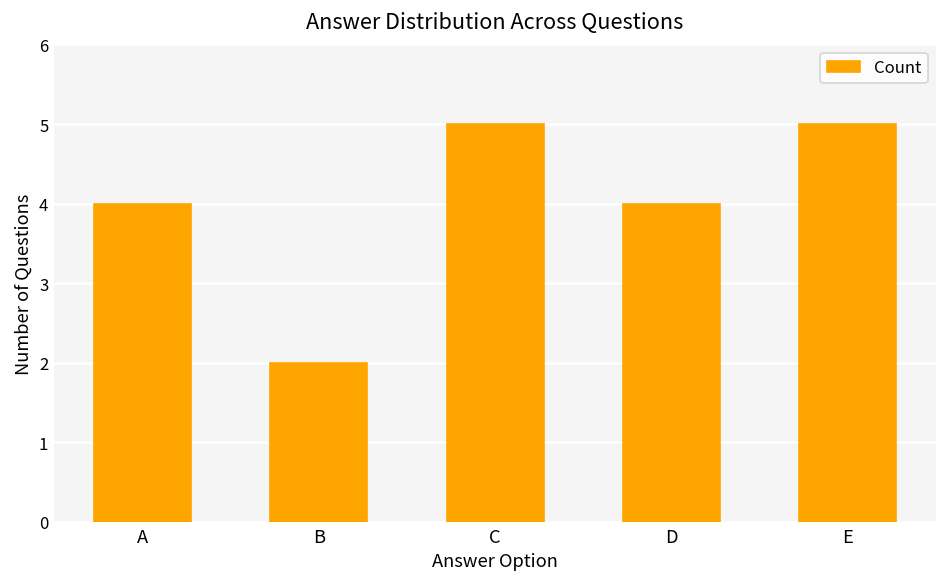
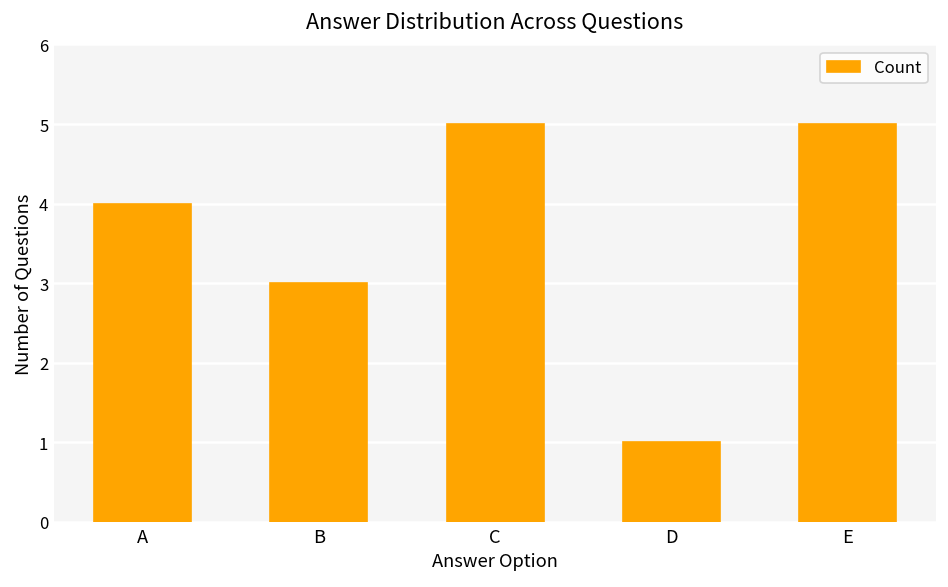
  {
    "A": 4,
-   "B": 2,
+   "B": 3,
    "C": 5,
-   "D": 4,
+   "D": 1,
    "E": 5
  }
